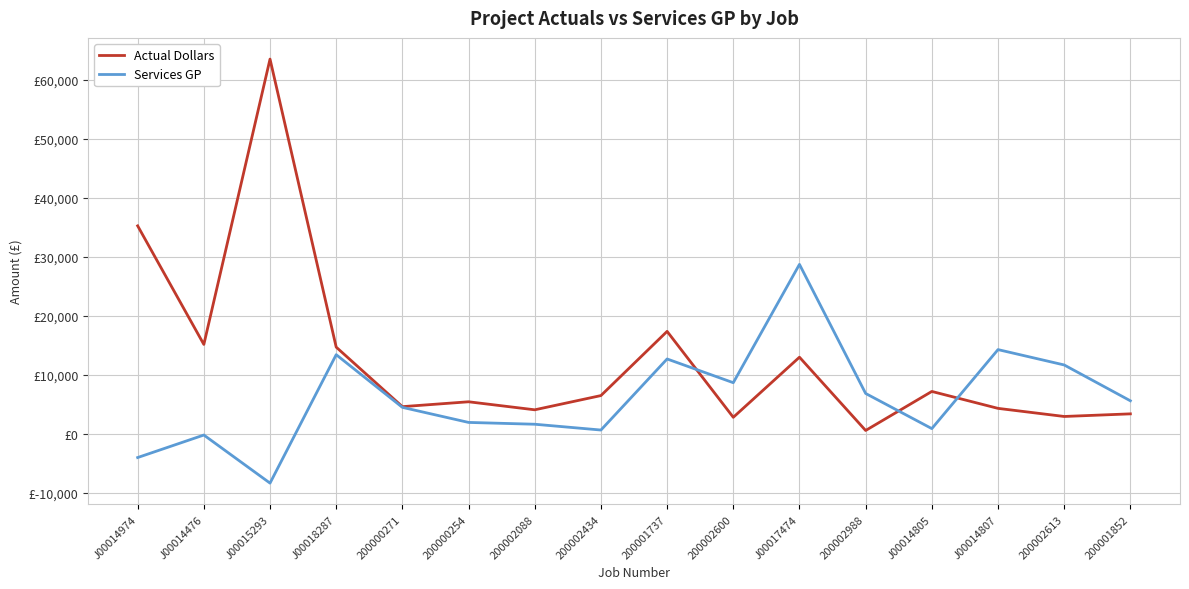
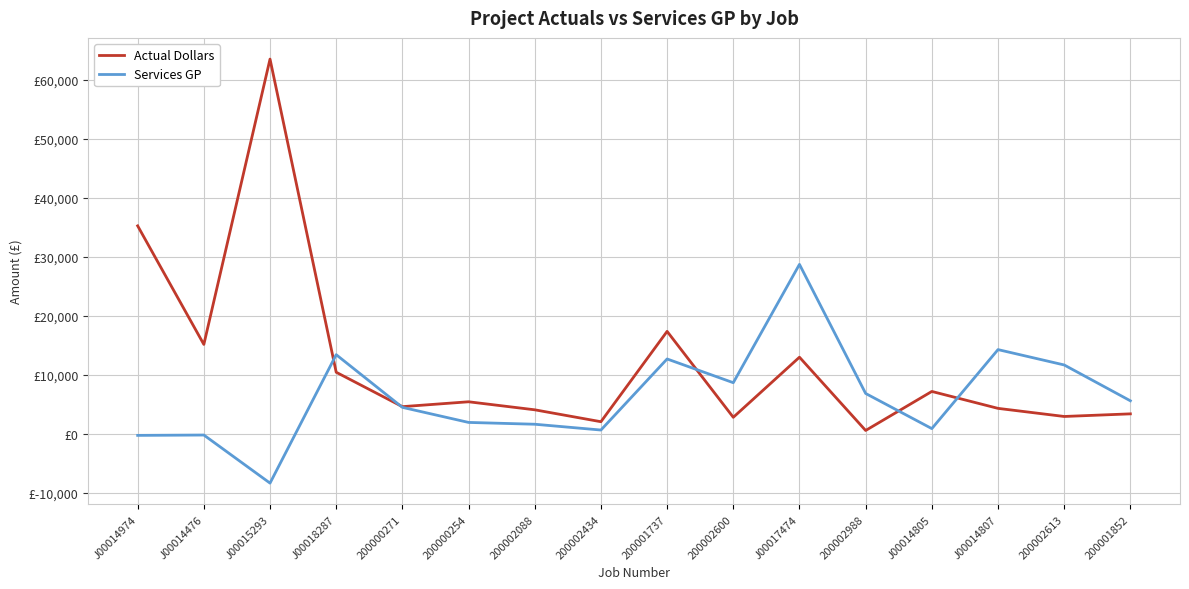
  {
    "Actual Dollars": {
      "J00014974": "£35,000",
      "J00014476": "£15,000",
      "J00015293": "£63,000",
-     "J00018287": "£15,000",
+     "J00018287": "£10,000",
      "200000254": "£5,000",
      "200002088": "£4,000",
-     "200002434": "£7,000",
+     "200002434": "£2,000",
      "200001737": "£17,000",
      "200002600": "£3,000",
      "J00017474": "£13,000",
      "200002988": "£1,000",
      "J00014805": "£7,000",
      "J00014807": "£4,000",
      "200002613": "£3,000",
      "200001852": "£3,000"
    },
    "Services GP": {
-     "J00014974": "£-4,000",
+     "J00014974": "£0",
      "J00014476": "£0",
      "J00015293": "£-8,000",
      "J00018287": "£13,000",
      "200000254": "£2,000",
      "200002088": "£2,000",
      "200002434": "£1,000",
      "200001737": "£13,000",
      "200002600": "£9,000",
      "J00017474": "£29,000",
      "200002988": "£7,000",
      "J00014805": "£1,000",
      "J00014807": "£14,000",
      "200002613": "£12,000",
      "200001852": "£6,000"
    }
  }
